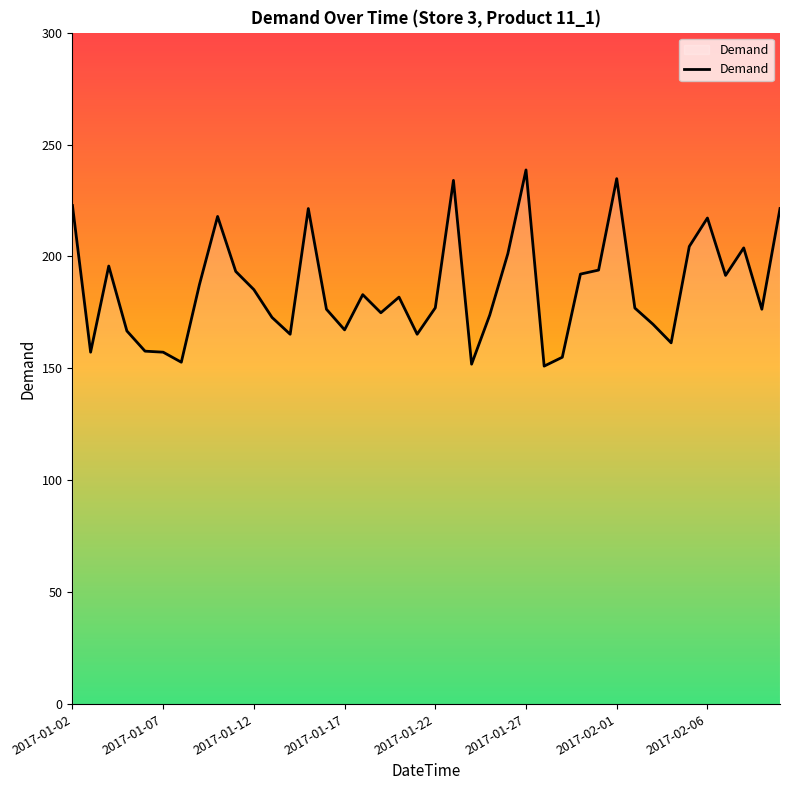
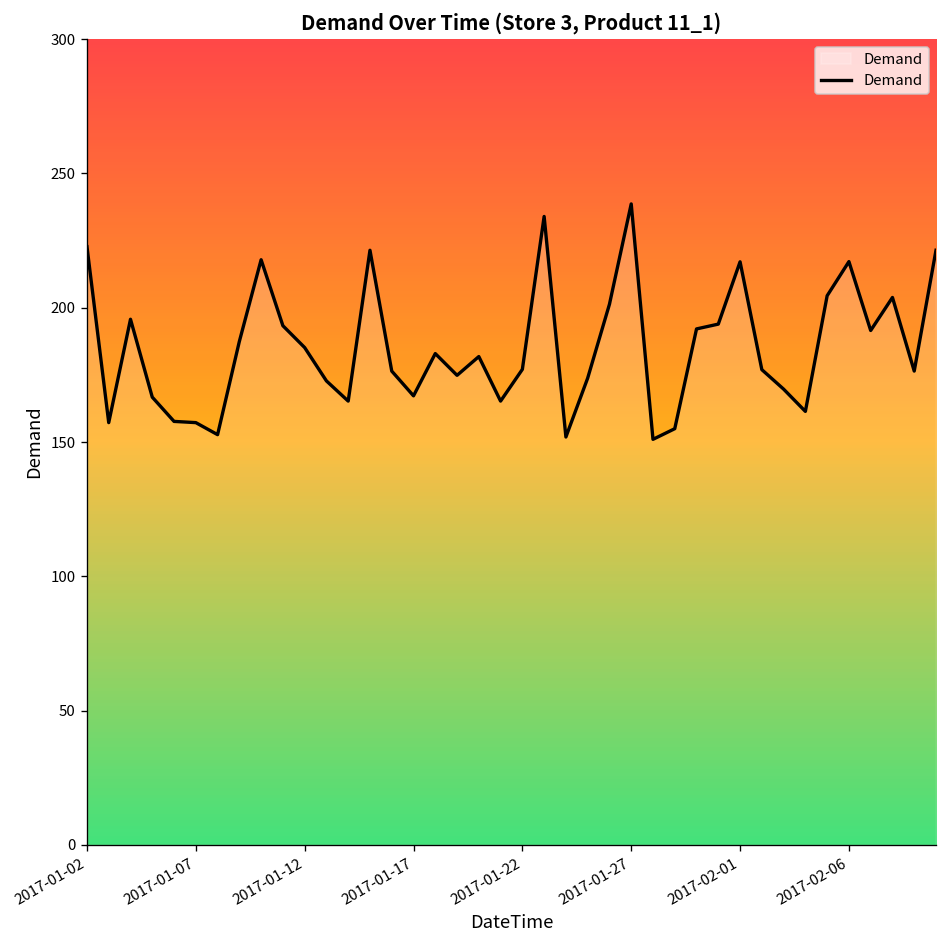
  {
    "2017-01-02": 223,
    "2017-01-07": 157,
    "2017-01-12": 185,
    "2017-01-17": 167,
    "2017-01-22": 177,
    "2017-01-27": 239,
-   "2017-02-01": 235,
+   "2017-02-01": 217,
    "2017-02-06": 217
  }
